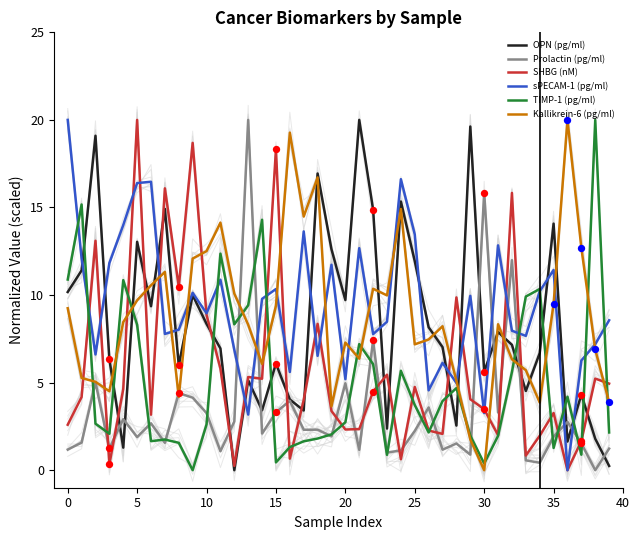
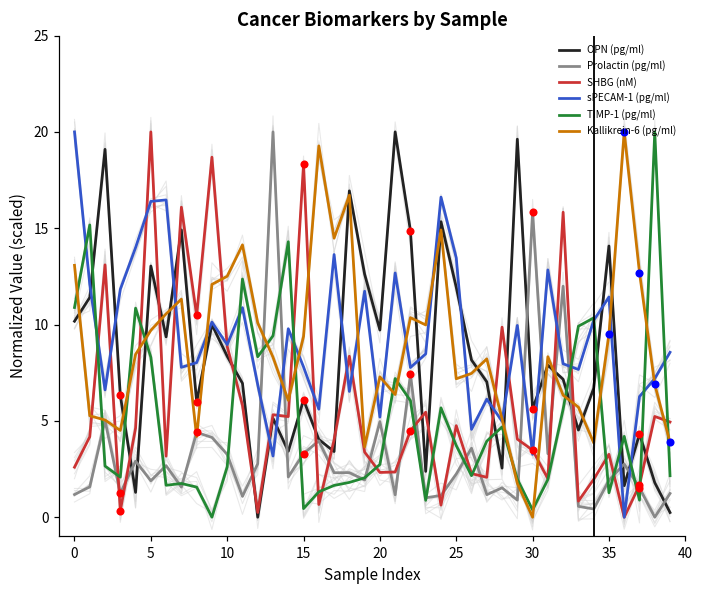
  {
    "sPECAM-1 (pg/ml)": {
-     "15": 10.3
+     "15": 7.8
    },
    "TIMP-1 (pg/ml)": {
      "0": 10.9
    },
    "Kallikrein-6 (pg/ml)": {
-     "0": 9.2,
+     "0": 13.1,
      "20": 7.3
    }
  }
